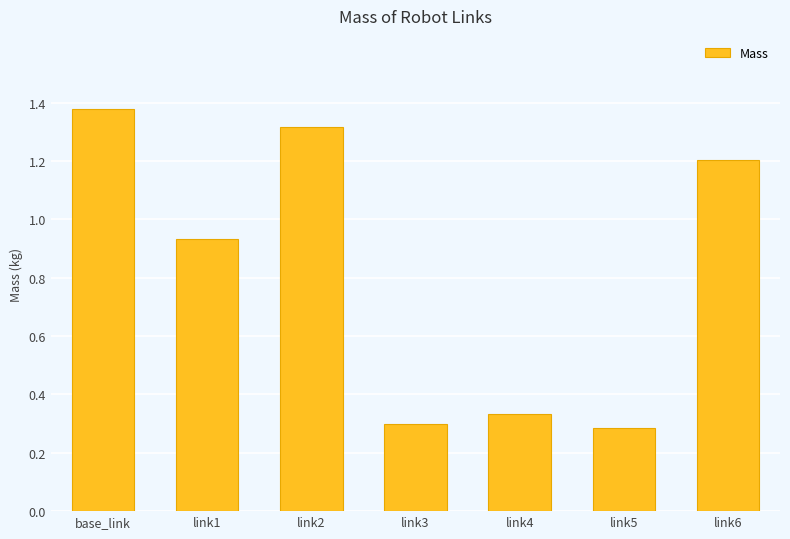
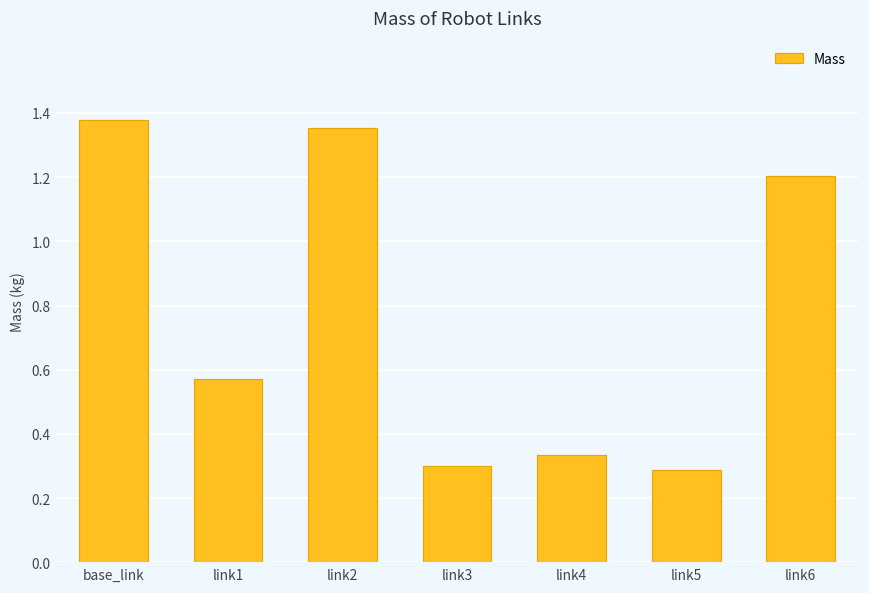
  {
    "base_link": 1.38,
-   "link1": 0.93,
-   "link2": 1.32,
+   "link1": 0.57,
+   "link2": 1.35,
    "link3": 0.30,
    "link4": 0.33,
    "link5": 0.29,
    "link6": 1.20
  }
